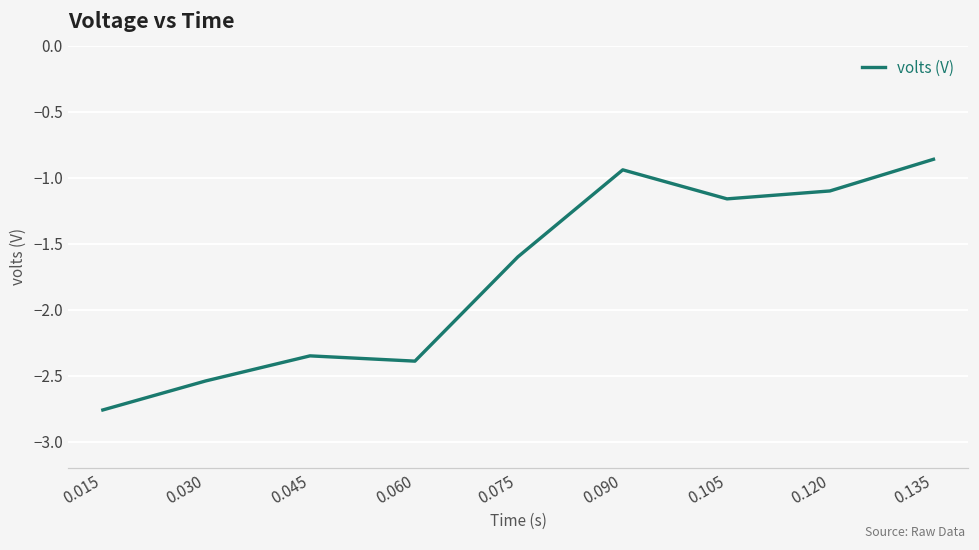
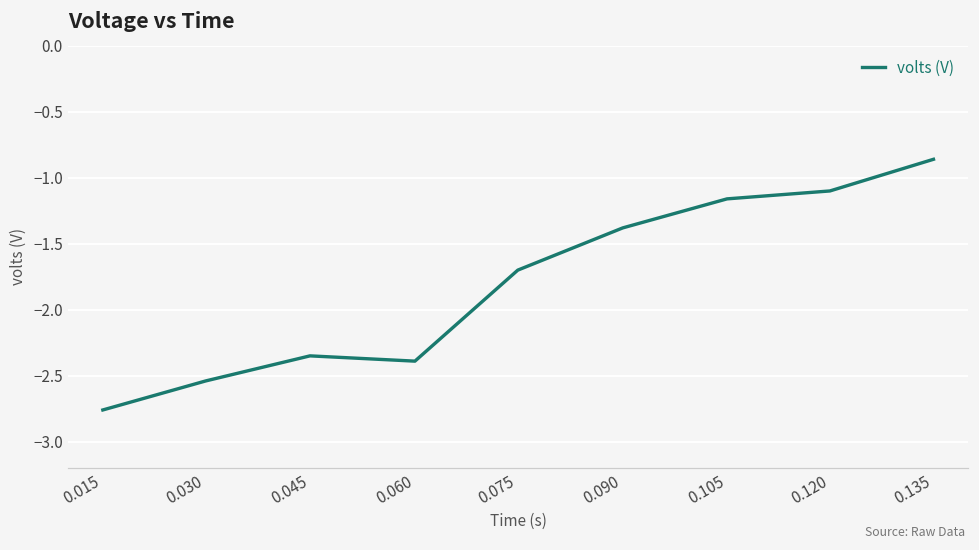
  {
    "0.015": -2.76,
    "0.030": -2.54,
    "0.045": -2.35,
    "0.060": -2.39,
-   "0.075": -1.6,
-   "0.090": -0.94,
+   "0.075": -1.7,
+   "0.090": -1.38,
    "0.105": -1.16,
    "0.120": -1.10,
    "0.135": -0.86
  }
